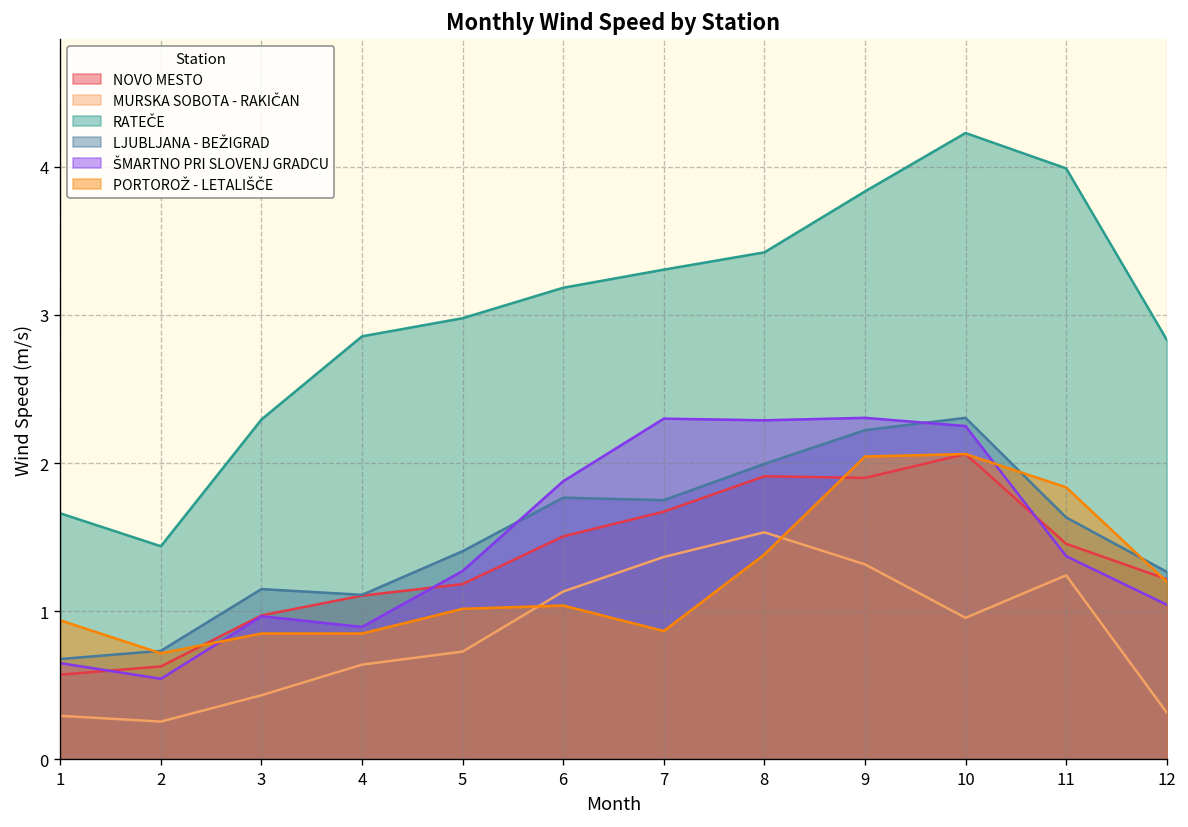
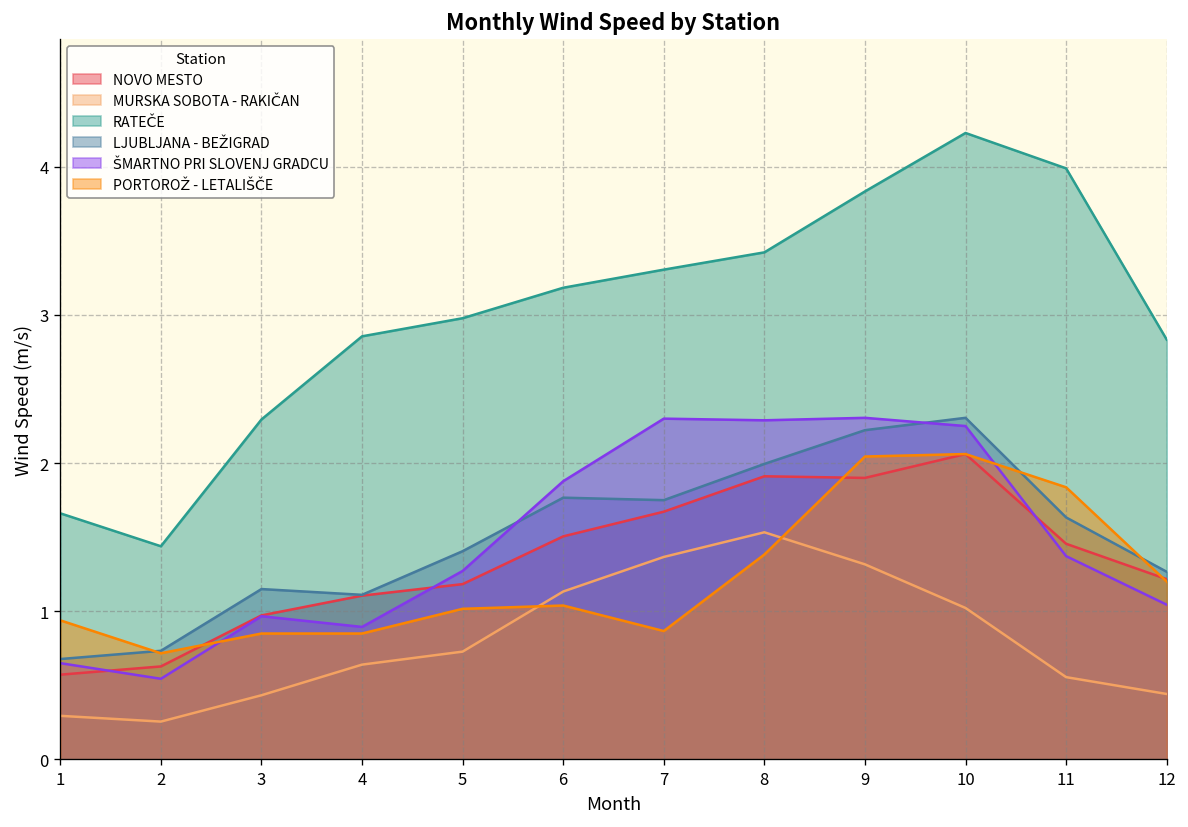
  {
    "NOVO MESTO": {
      "1": 0.57,
      "2": 0.63,
      "5": 1.18,
      "6": 1.51,
      "7": 1.67,
      "8": 1.91,
      "9": 1.90,
      "11": 1.46
    },
    "MURSKA SOBOTA - RAKIČAN": {
      "1": 0.29,
      "2": 0.26,
      "3": 0.43,
      "4": 0.64,
      "5": 0.73,
      "6": 1.13,
      "7": 1.37,
      "8": 1.53,
      "9": 1.32,
-     "10": 0.96,
-     "11": 1.24,
-     "12": 0.32
+     "10": 1.02,
+     "11": 0.56,
+     "12": 0.44
    },
    "ŠMARTNO PRI SLOVENJ GRADCU": {
      "1": 0.65,
      "2": 0.54,
      "4": 0.89,
      "5": 1.27,
      "6": 1.88,
      "7": 2.30,
      "8": 2.29,
      "9": 2.31,
      "10": 2.25,
      "11": 1.37,
      "12": 1.04
    },
    "PORTOROŽ - LETALIŠČE": {
      "1": 0.94,
      "3": 0.85,
      "4": 0.85,
      "5": 1.02,
      "6": 1.04,
      "7": 0.87,
      "8": 1.38,
      "9": 2.04,
      "11": 1.84
    }
  }
